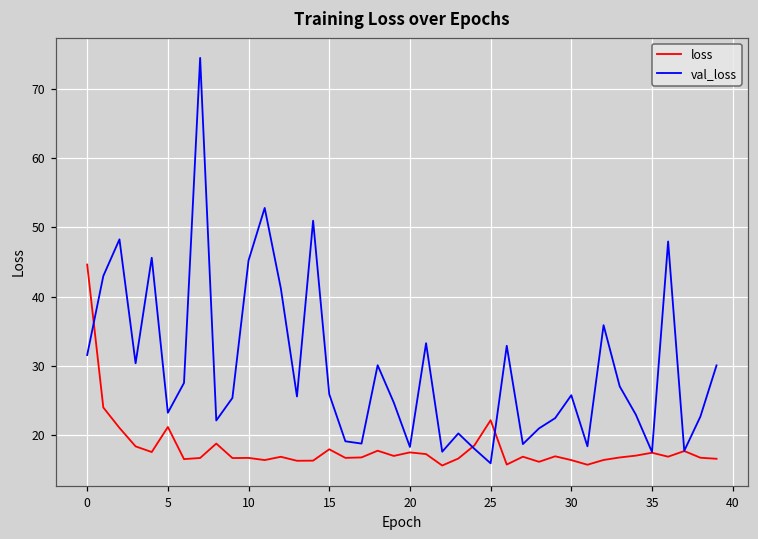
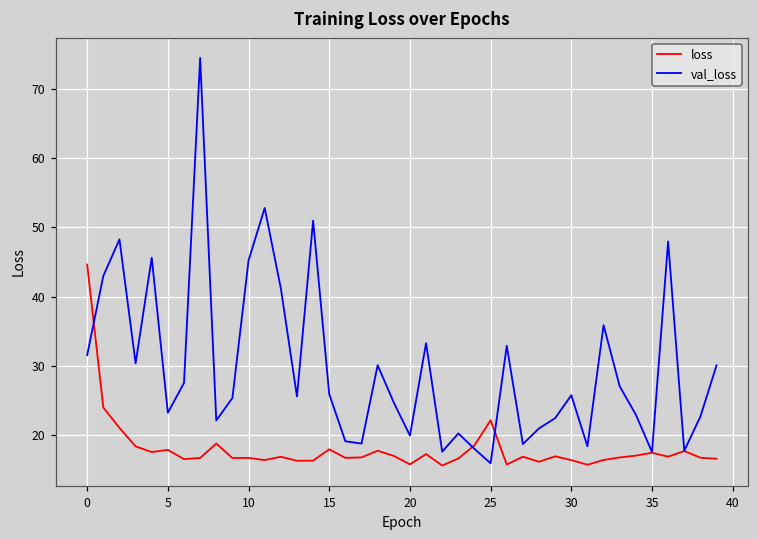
  {
    "loss": {
      "0": 45,
-     "5": 21,
+     "5": 18,
      "10": 17,
      "15": 18,
-     "20": 17,
+     "20": 16,
      "25": 22,
      "30": 16
    },
    "val_loss": {
      "0": 32,
      "5": 23,
      "10": 45,
      "15": 26,
-     "20": 18,
+     "20": 20,
      "25": 16,
      "30": 26
    }
  }
